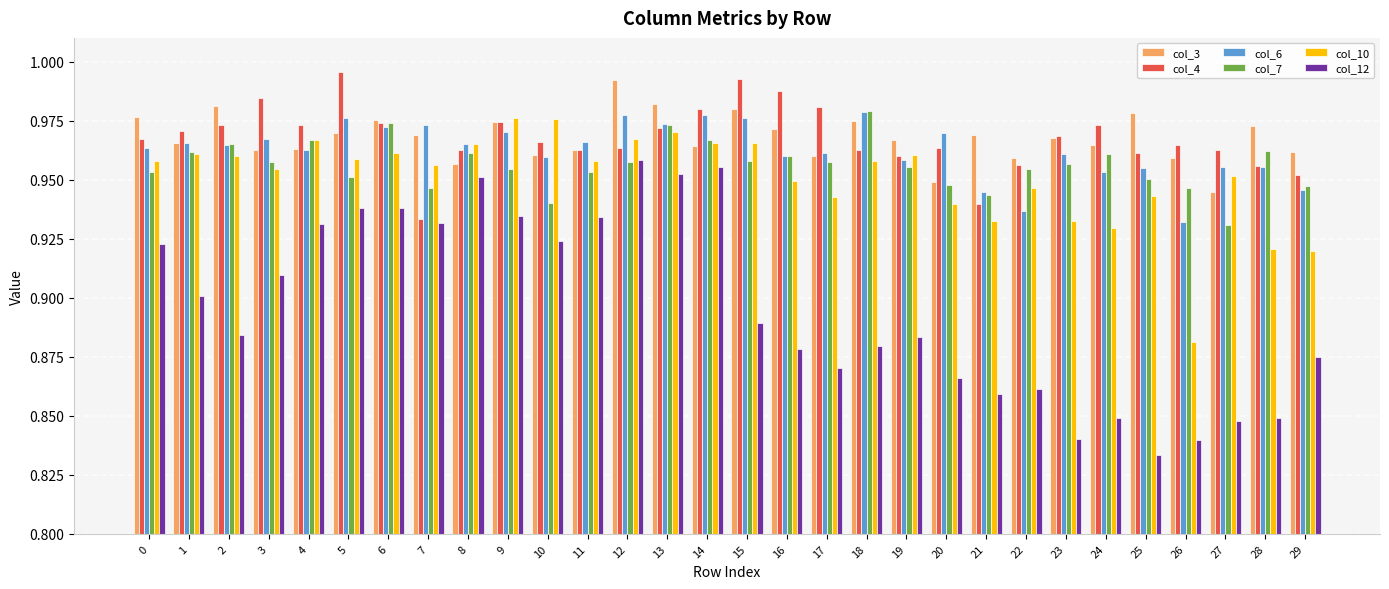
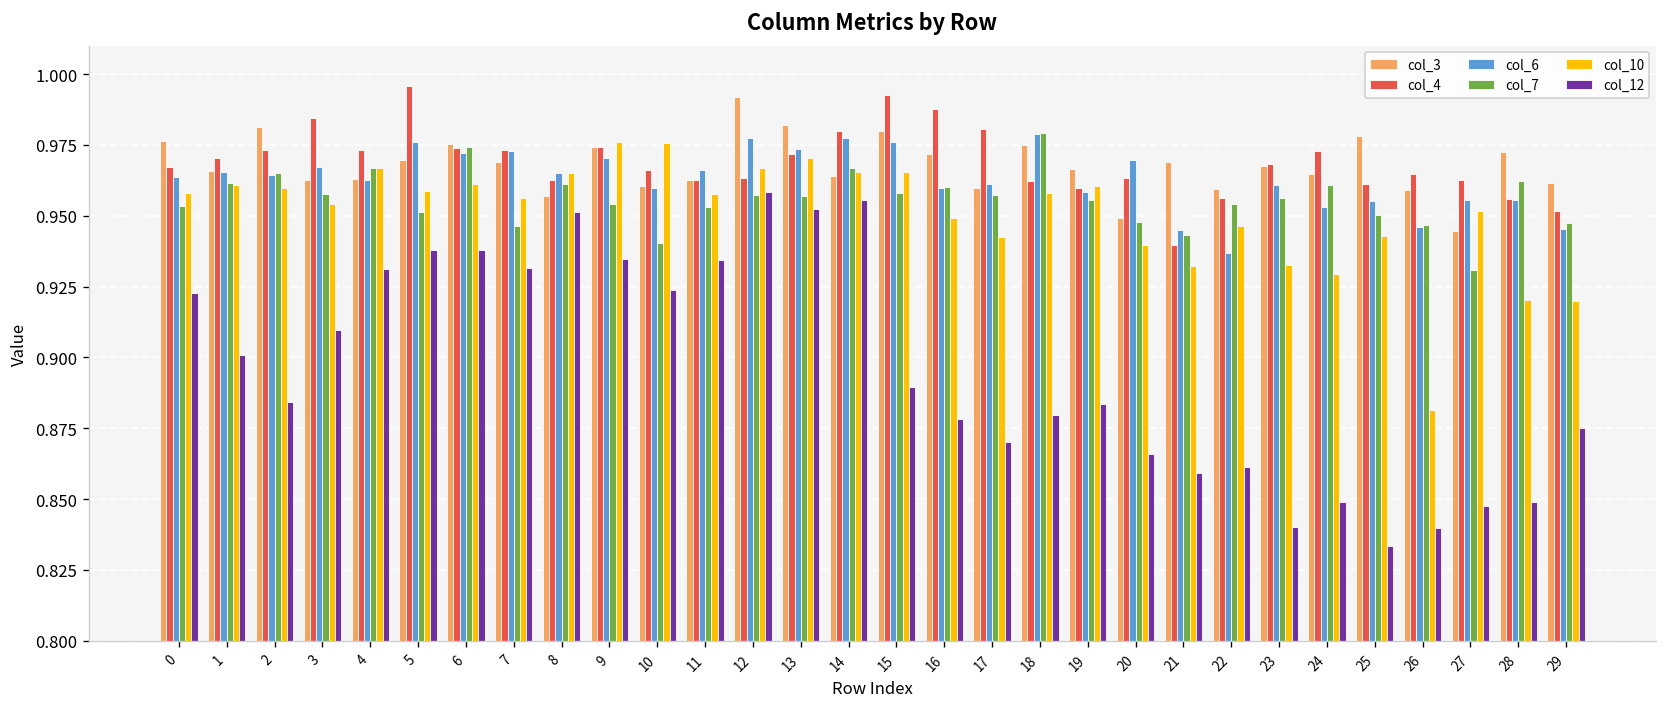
  {
    "col_3": {
      "0": 0.976,
      "1": 0.966,
      "2": 0.981,
      "3": 0.963,
      "4": 0.963,
      "5": 0.970,
      "6": 0.975,
      "7": 0.969,
      "8": 0.957,
      "9": 0.974,
      "10": 0.961,
      "11": 0.963,
      "12": 0.992,
      "13": 0.982,
      "14": 0.964,
      "15": 0.980,
      "16": 0.972,
      "17": 0.960,
      "18": 0.975,
      "19": 0.967,
      "20": 0.949,
      "21": 0.969,
      "22": 0.959,
      "23": 0.967,
      "24": 0.965,
      "25": 0.978,
      "26": 0.959,
      "27": 0.945,
      "28": 0.973,
      "29": 0.962
    },
    "col_4": {
      "0": 0.967,
      "1": 0.971,
      "2": 0.973,
      "3": 0.984,
      "4": 0.973,
      "5": 0.996,
      "6": 0.974,
-     "7": 0.933,
+     "7": 0.973,
      "8": 0.963,
      "9": 0.974,
      "10": 0.966,
      "11": 0.963,
      "12": 0.963,
      "13": 0.972,
      "14": 0.980,
      "15": 0.993,
      "16": 0.988,
      "17": 0.981,
      "18": 0.962,
      "19": 0.960,
      "20": 0.963,
      "21": 0.940,
      "22": 0.956,
      "23": 0.968,
      "24": 0.973,
      "25": 0.961,
      "26": 0.965,
      "27": 0.963,
      "28": 0.956,
      "29": 0.952
    },
    "col_6": {
      "0": 0.964,
      "1": 0.966,
      "2": 0.965,
      "3": 0.967,
      "4": 0.963,
      "5": 0.976,
      "6": 0.972,
      "7": 0.973,
      "8": 0.965,
      "9": 0.970,
      "10": 0.960,
      "11": 0.966,
      "12": 0.977,
      "13": 0.973,
      "14": 0.977,
      "15": 0.976,
      "16": 0.960,
      "17": 0.961,
      "18": 0.979,
      "19": 0.958,
      "20": 0.970,
      "21": 0.945,
      "22": 0.937,
      "23": 0.961,
      "24": 0.953,
      "25": 0.955,
-     "26": 0.932,
+     "26": 0.946,
      "27": 0.955,
      "28": 0.955,
      "29": 0.945
    },
    "col_7": {
      "0": 0.953,
      "1": 0.962,
      "2": 0.965,
      "3": 0.958,
      "4": 0.967,
      "5": 0.951,
      "6": 0.974,
      "7": 0.946,
      "8": 0.961,
      "9": 0.954,
      "10": 0.940,
      "11": 0.953,
      "12": 0.957,
-     "13": 0.973,
+     "13": 0.957,
      "14": 0.967,
      "15": 0.958,
      "16": 0.960,
      "17": 0.957,
      "18": 0.979,
      "19": 0.955,
      "20": 0.948,
      "21": 0.943,
      "22": 0.954,
      "23": 0.956,
      "24": 0.961,
      "25": 0.950,
      "26": 0.947,
      "27": 0.931,
      "28": 0.962,
      "29": 0.947
    },
    "col_10": {
      "0": 0.958,
      "1": 0.961,
      "2": 0.960,
      "3": 0.954,
      "4": 0.967,
      "5": 0.959,
      "6": 0.961,
      "7": 0.956,
      "8": 0.965,
      "9": 0.976,
      "10": 0.976,
      "11": 0.958,
      "12": 0.967,
      "13": 0.970,
      "14": 0.966,
      "15": 0.965,
      "16": 0.949,
      "17": 0.943,
      "18": 0.958,
      "19": 0.961,
      "20": 0.940,
      "21": 0.932,
      "22": 0.946,
      "23": 0.933,
      "24": 0.929,
      "25": 0.943,
      "26": 0.881,
      "27": 0.952,
      "28": 0.920,
      "29": 0.920
    },
    "col_12": {
      "0": 0.923,
      "1": 0.901,
      "2": 0.884,
      "3": 0.910,
      "4": 0.931,
      "5": 0.938,
      "6": 0.938,
      "7": 0.932,
      "8": 0.951,
      "9": 0.935,
      "10": 0.924,
      "11": 0.934,
      "12": 0.958,
      "13": 0.952,
      "14": 0.956,
      "15": 0.889,
      "16": 0.878,
      "17": 0.870,
      "18": 0.880,
      "19": 0.884,
      "20": 0.866,
      "21": 0.859,
      "22": 0.861,
      "23": 0.840,
      "24": 0.849,
      "25": 0.833,
      "26": 0.840,
      "27": 0.848,
      "28": 0.849,
      "29": 0.875
    }
  }
